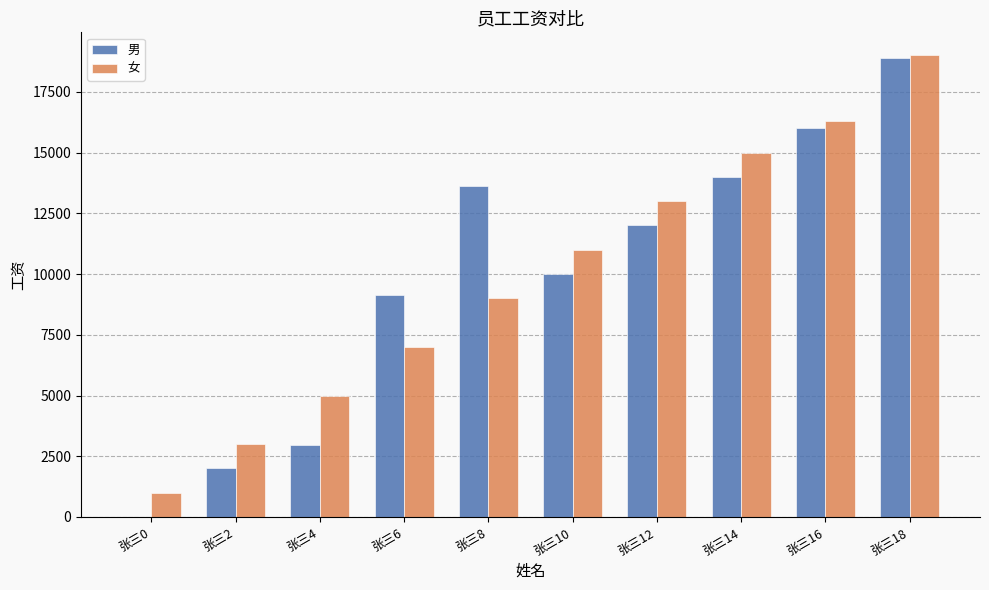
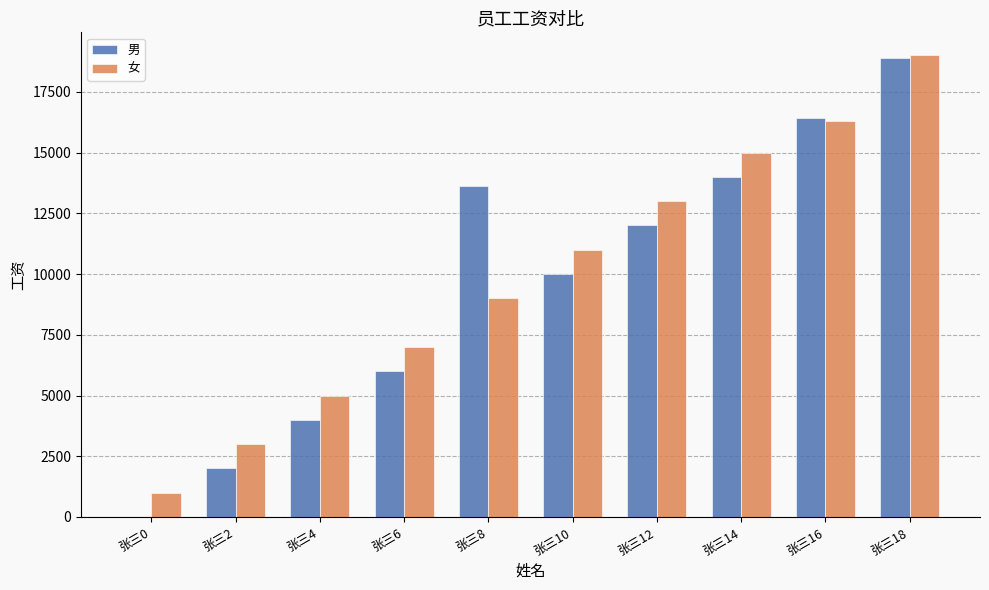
  {
    "男": {
      "张三0": 0,
      "张三2": 2000,
-     "张三4": 3000,
-     "张三6": 9100,
+     "张三4": 4000,
+     "张三6": 6000,
      "张三8": 13600,
      "张三10": 10000,
      "张三12": 12000,
      "张三14": 14000,
-     "张三16": 16000,
+     "张三16": 16400,
      "张三18": 18900
    },
    "女": {
      "张三0": 1000,
      "张三2": 3000,
      "张三4": 5000,
      "张三6": 7000,
      "张三8": 9000,
      "张三10": 11000,
      "张三12": 13000,
      "张三14": 15000,
      "张三16": 16300,
      "张三18": 19000
    }
  }
